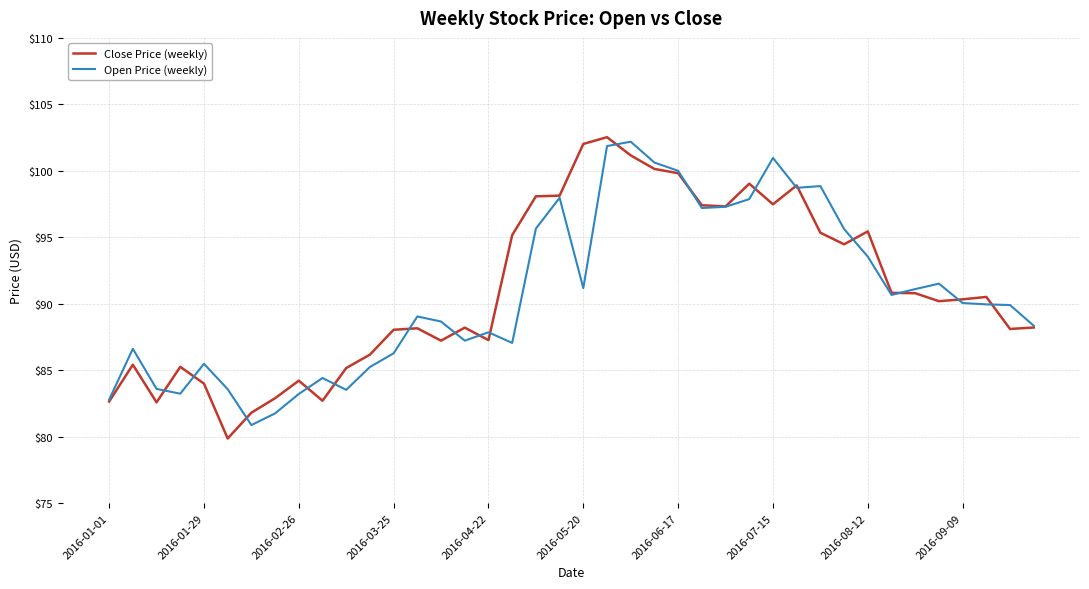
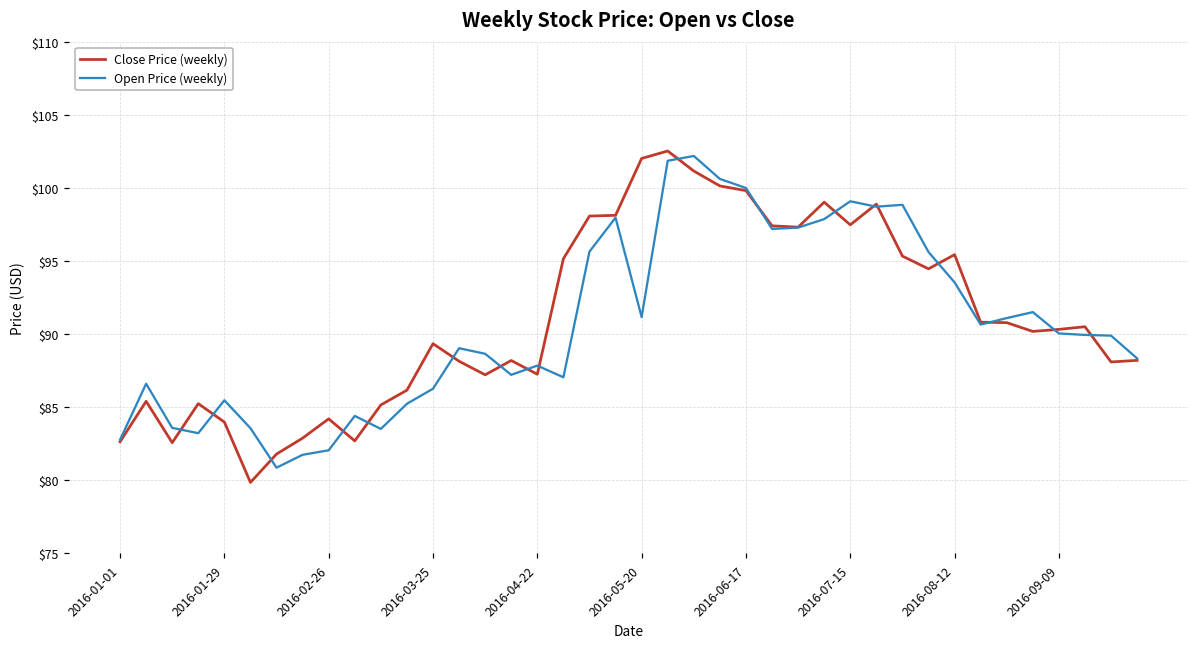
  {
    "Close Price (weekly)": {
      "2016-01-29": "$84.0",
      "2016-02-26": "$84.2",
-     "2016-03-25": "$88.0",
+     "2016-03-25": "$89.4",
      "2016-04-22": "$87.3",
      "2016-05-20": "$102.0",
      "2016-07-15": "$97.5",
      "2016-08-12": "$95.4",
      "2016-09-09": "$90.3"
    },
    "Open Price (weekly)": {
      "2016-01-29": "$85.5",
-     "2016-02-26": "$83.2",
+     "2016-02-26": "$82.1",
      "2016-03-25": "$86.3",
      "2016-04-22": "$87.9",
      "2016-05-20": "$91.2",
-     "2016-07-15": "$101.0",
+     "2016-07-15": "$99.1",
      "2016-08-12": "$93.5",
      "2016-09-09": "$90.1"
    }
  }
